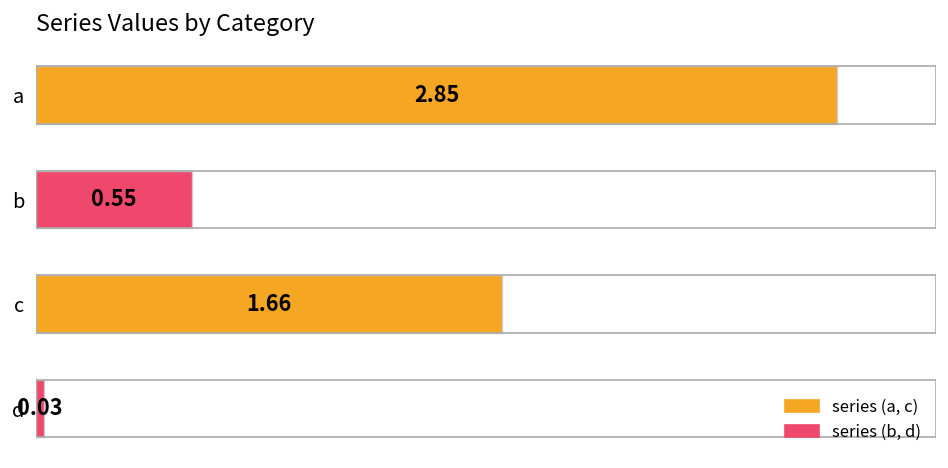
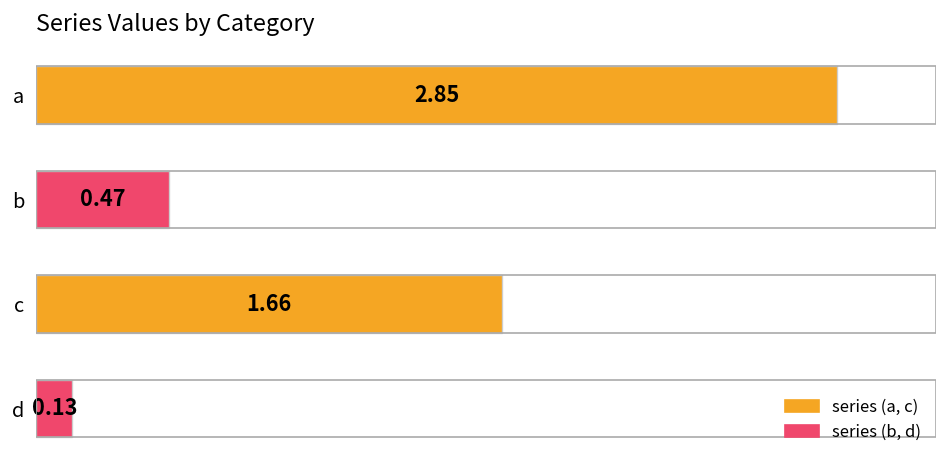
  {
    "a": 2.85,
-   "b": 0.55,
+   "b": 0.47,
    "c": 1.66,
-   "d": 0.03
+   "d": 0.13
  }
